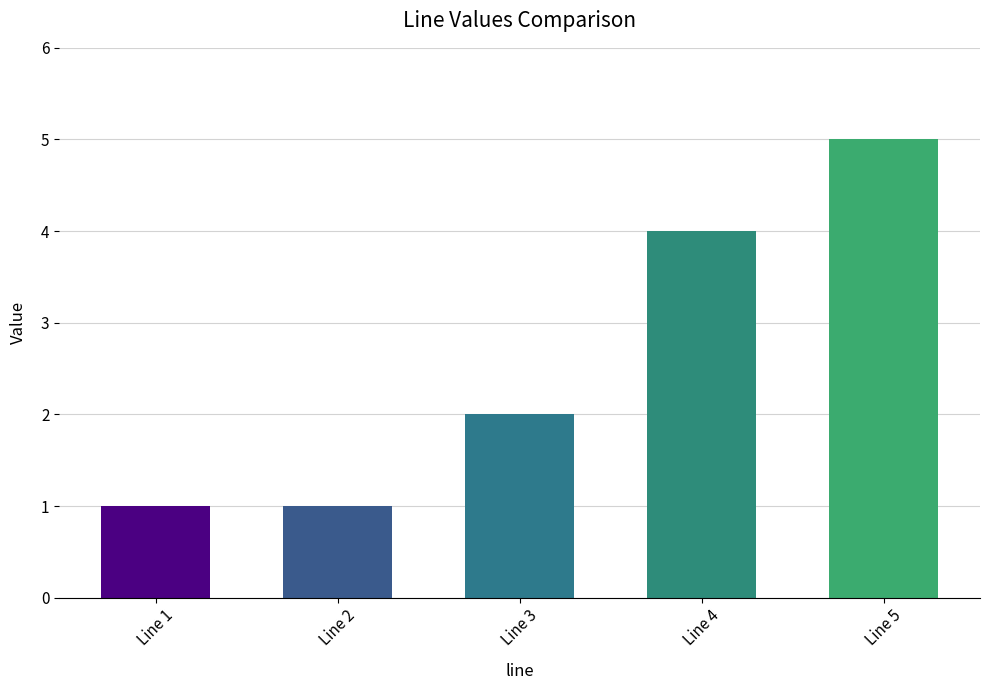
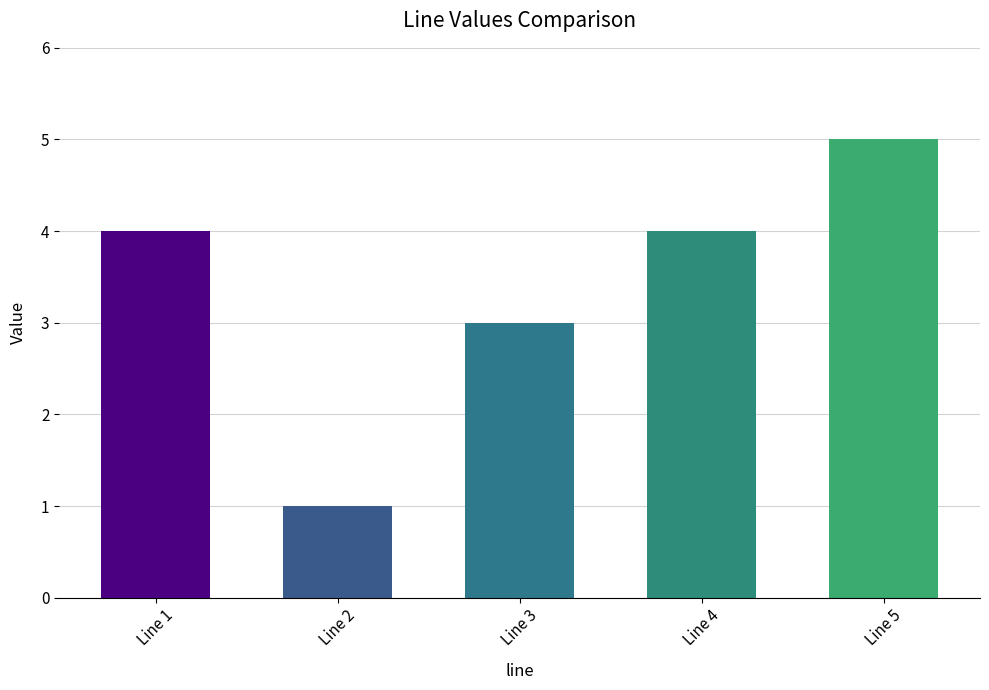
  {
-   "Line 1": 1,
+   "Line 1": 4,
    "Line 2": 1,
-   "Line 3": 2,
+   "Line 3": 3,
    "Line 4": 4,
    "Line 5": 5
  }
